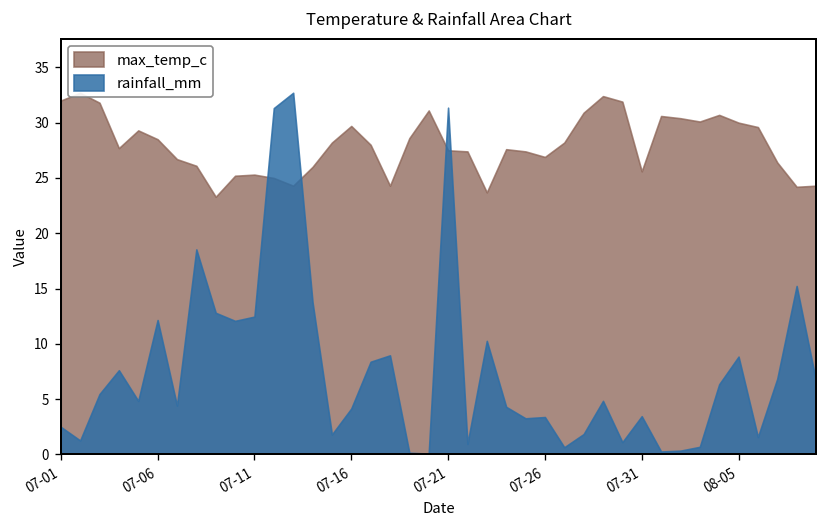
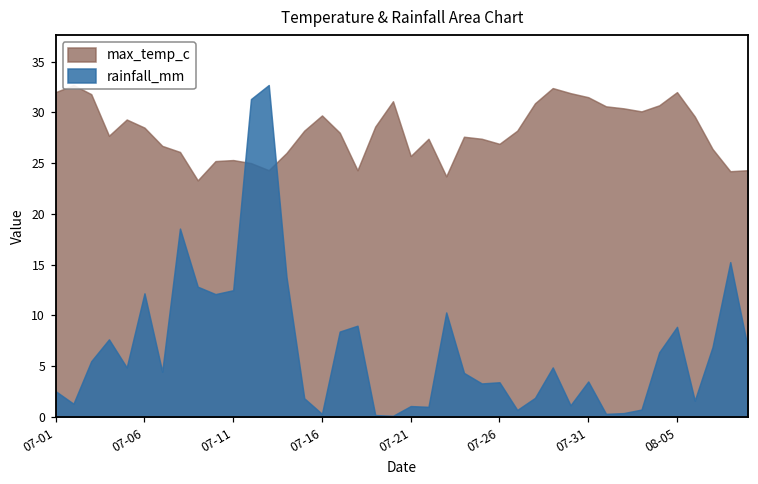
  {
    "max_temp_c": {
      "07-01": 32,
      "07-06": 29,
      "07-11": 25,
      "07-16": 30,
-     "07-21": 28,
+     "07-21": 26,
      "07-26": 27,
-     "07-31": 26,
-     "08-05": 30
+     "07-31": 32,
+     "08-05": 32
    },
    "rainfall_mm": {
      "07-01": 3,
      "07-06": 12,
      "07-11": 12,
-     "07-16": 4,
-     "07-21": 31,
+     "07-16": 0,
+     "07-21": 1,
      "07-26": 3,
      "07-31": 3,
      "08-05": 9
    }
  }
